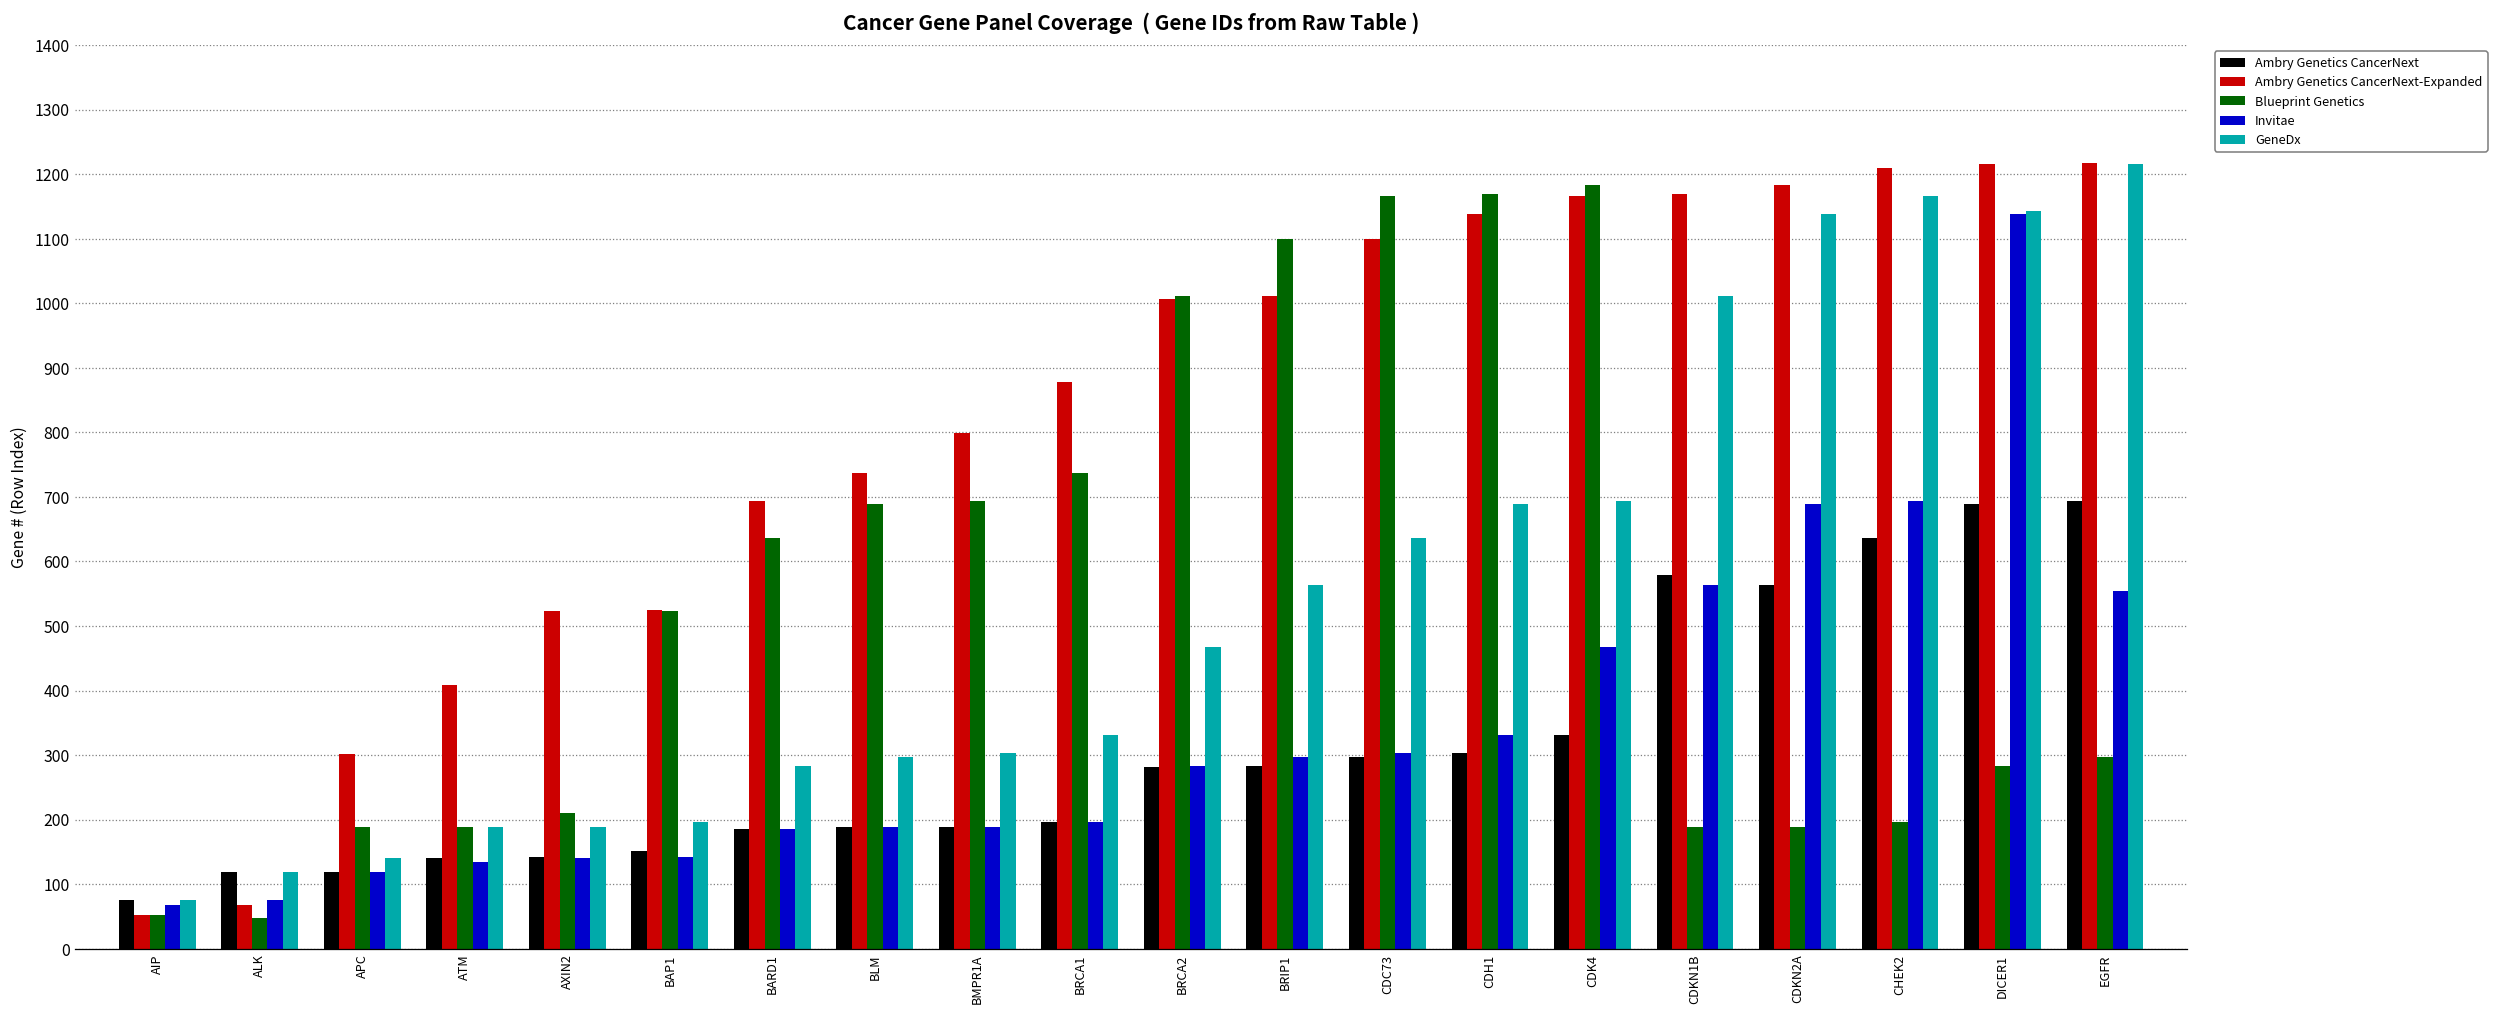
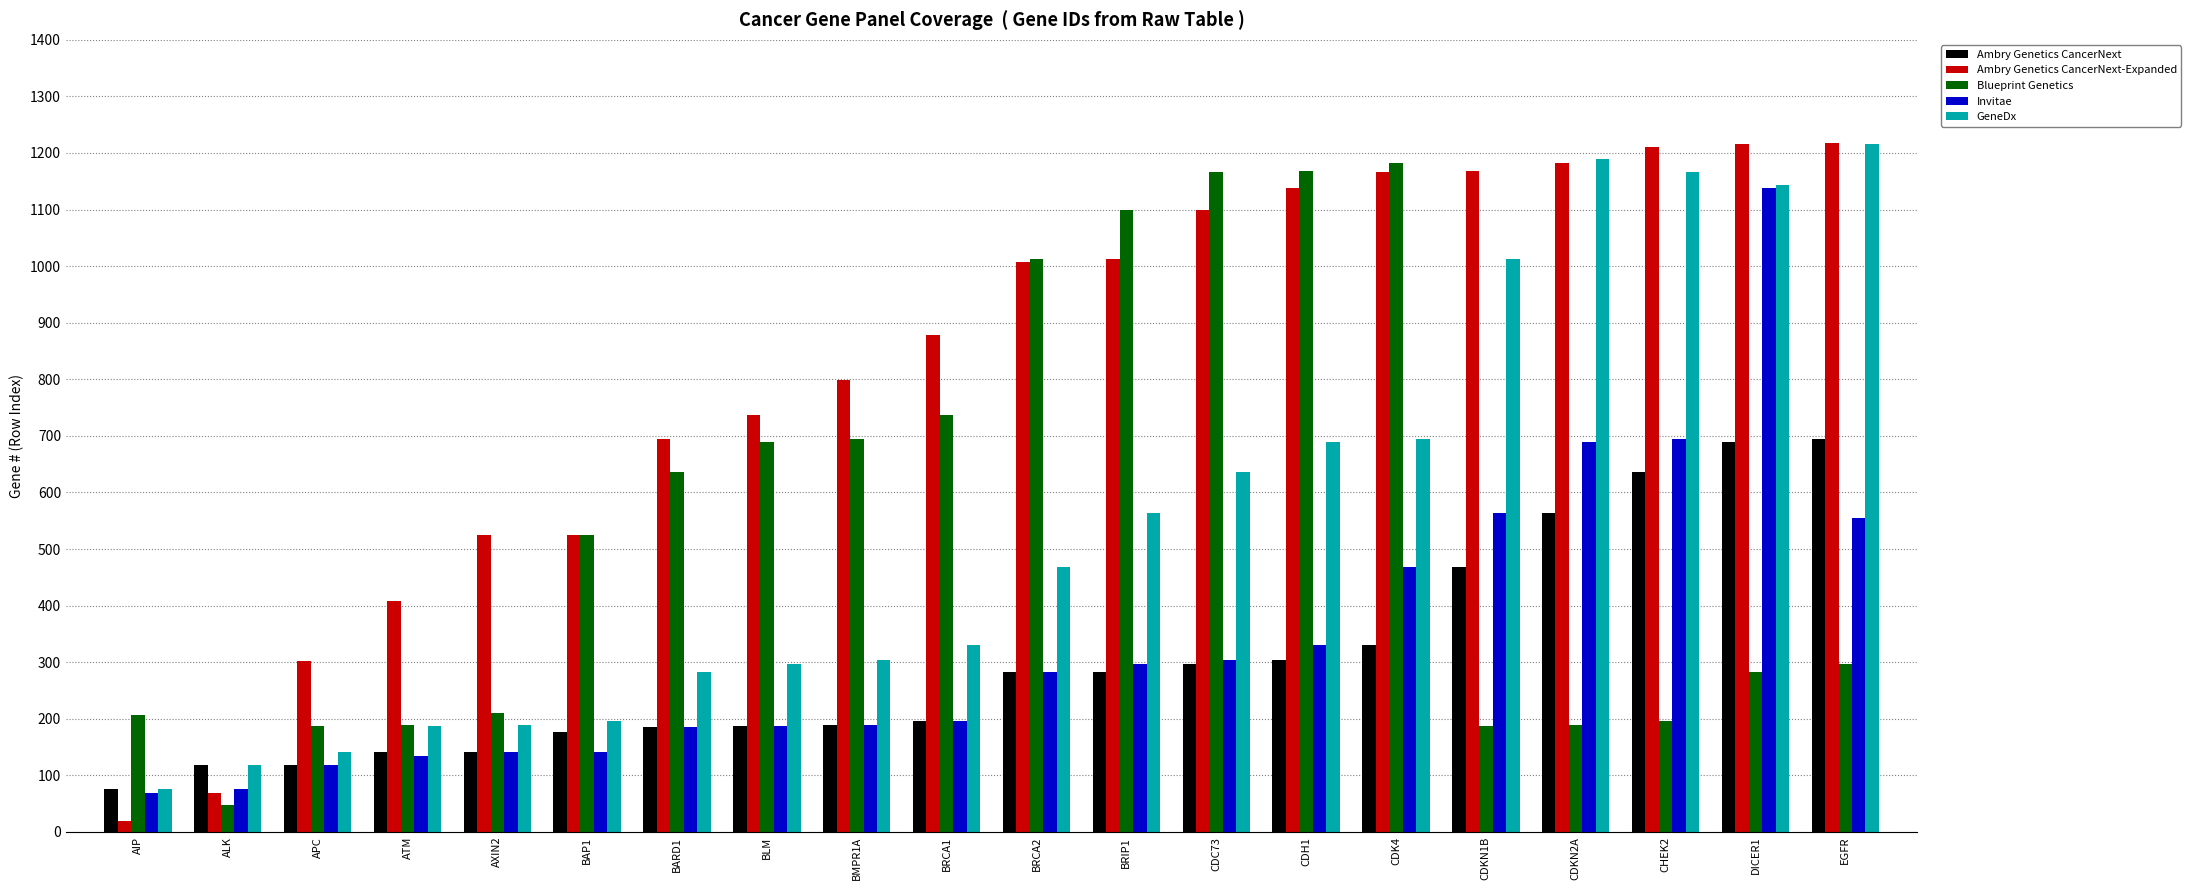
  {
    "Ambry Genetics CancerNext": {
      "AIP": 80,
      "ALK": 120,
      "APC": 120,
      "ATM": 140,
      "AXIN2": 140,
-     "BAP1": 150,
+     "BAP1": 180,
      "BARD1": 190,
      "BLM": 190,
      "BMPR1A": 190,
      "BRCA1": 200,
      "BRCA2": 280,
      "BRIP1": 280,
      "CDC73": 300,
      "CDH1": 300,
      "CDK4": 330,
-     "CDKN1B": 580,
+     "CDKN1B": 470,
      "CDKN2A": 560,
      "CHEK2": 640,
      "DICER1": 690,
      "EGFR": 690
    },
    "Ambry Genetics CancerNext-Expanded": {
-     "AIP": 50,
+     "AIP": 20,
      "ALK": 70,
      "APC": 300,
      "ATM": 410,
      "AXIN2": 520,
      "BAP1": 530,
      "BARD1": 690,
      "BLM": 740,
      "BMPR1A": 800,
      "BRCA1": 880,
      "BRCA2": 1010,
      "BRIP1": 1010,
      "CDC73": 1100,
      "CDH1": 1140,
      "CDK4": 1170,
      "CDKN1B": 1170,
      "CDKN2A": 1180,
      "CHEK2": 1210,
      "DICER1": 1220,
      "EGFR": 1220
    },
    "Blueprint Genetics": {
-     "AIP": 50,
+     "AIP": 210,
      "ALK": 50,
      "APC": 190,
      "ATM": 190,
      "AXIN2": 210,
      "BAP1": 520,
      "BARD1": 640,
      "BLM": 690,
      "BMPR1A": 690,
      "BRCA1": 740,
      "BRCA2": 1010,
      "BRIP1": 1100,
      "CDC73": 1170,
      "CDH1": 1170,
      "CDK4": 1180,
      "CDKN1B": 190,
      "CDKN2A": 190,
      "CHEK2": 200,
      "DICER1": 280,
      "EGFR": 300
    },
    "Invitae": {
      "AIP": 70,
      "ALK": 80,
      "APC": 120,
      "ATM": 130,
      "AXIN2": 140,
      "BAP1": 140,
      "BARD1": 190,
      "BLM": 190,
      "BMPR1A": 190,
      "BRCA1": 200,
      "BRCA2": 280,
      "BRIP1": 300,
      "CDC73": 300,
      "CDH1": 330,
      "CDK4": 470,
      "CDKN1B": 560,
      "CDKN2A": 690,
      "CHEK2": 690,
      "DICER1": 1140,
      "EGFR": 560
    },
    "GeneDx": {
      "AIP": 80,
      "ALK": 120,
      "APC": 140,
      "ATM": 190,
      "AXIN2": 190,
      "BAP1": 200,
      "BARD1": 280,
      "BLM": 300,
      "BMPR1A": 300,
      "BRCA1": 330,
      "BRCA2": 470,
      "BRIP1": 560,
      "CDC73": 640,
      "CDH1": 690,
      "CDK4": 690,
      "CDKN1B": 1010,
-     "CDKN2A": 1140,
+     "CDKN2A": 1190,
      "CHEK2": 1170,
      "DICER1": 1140,
      "EGFR": 1220
    }
  }
